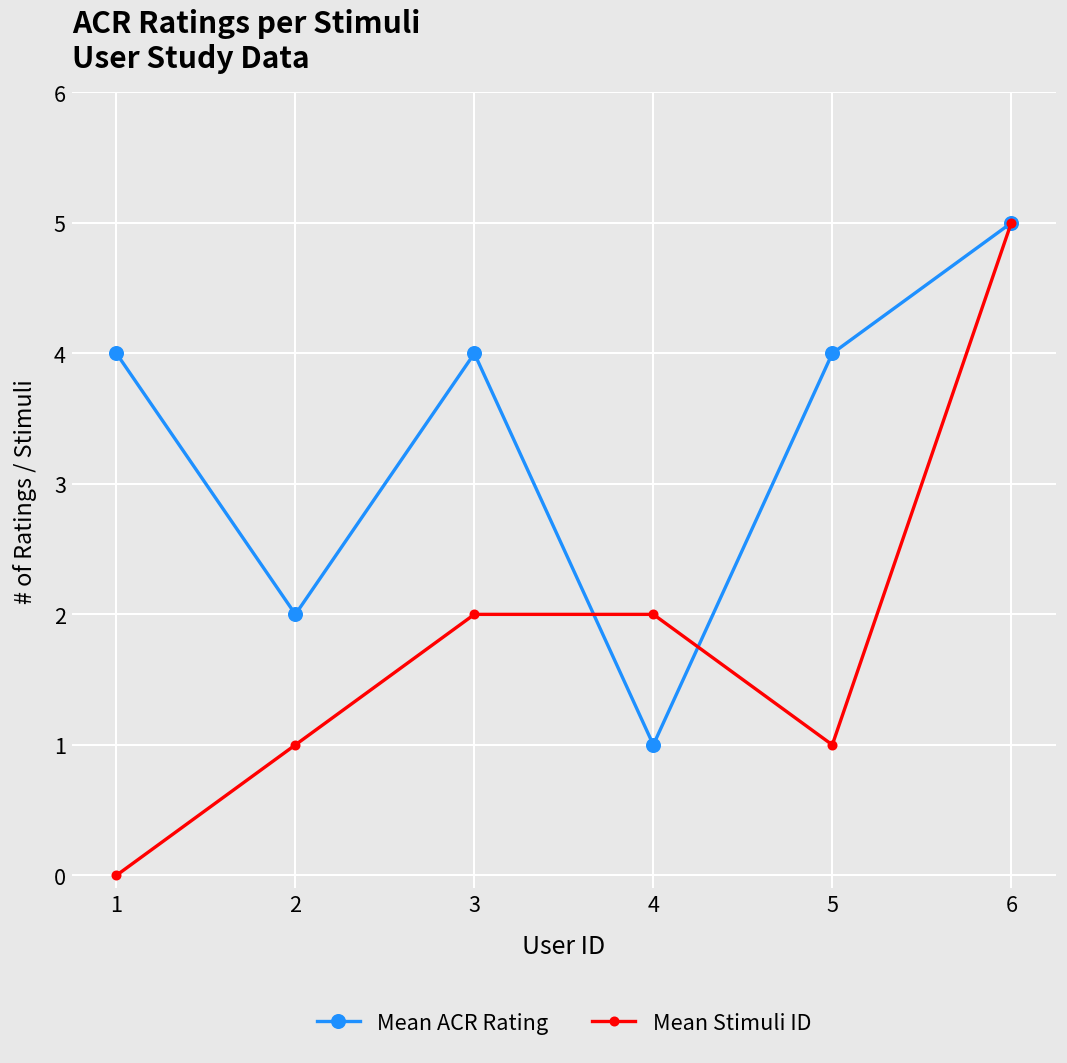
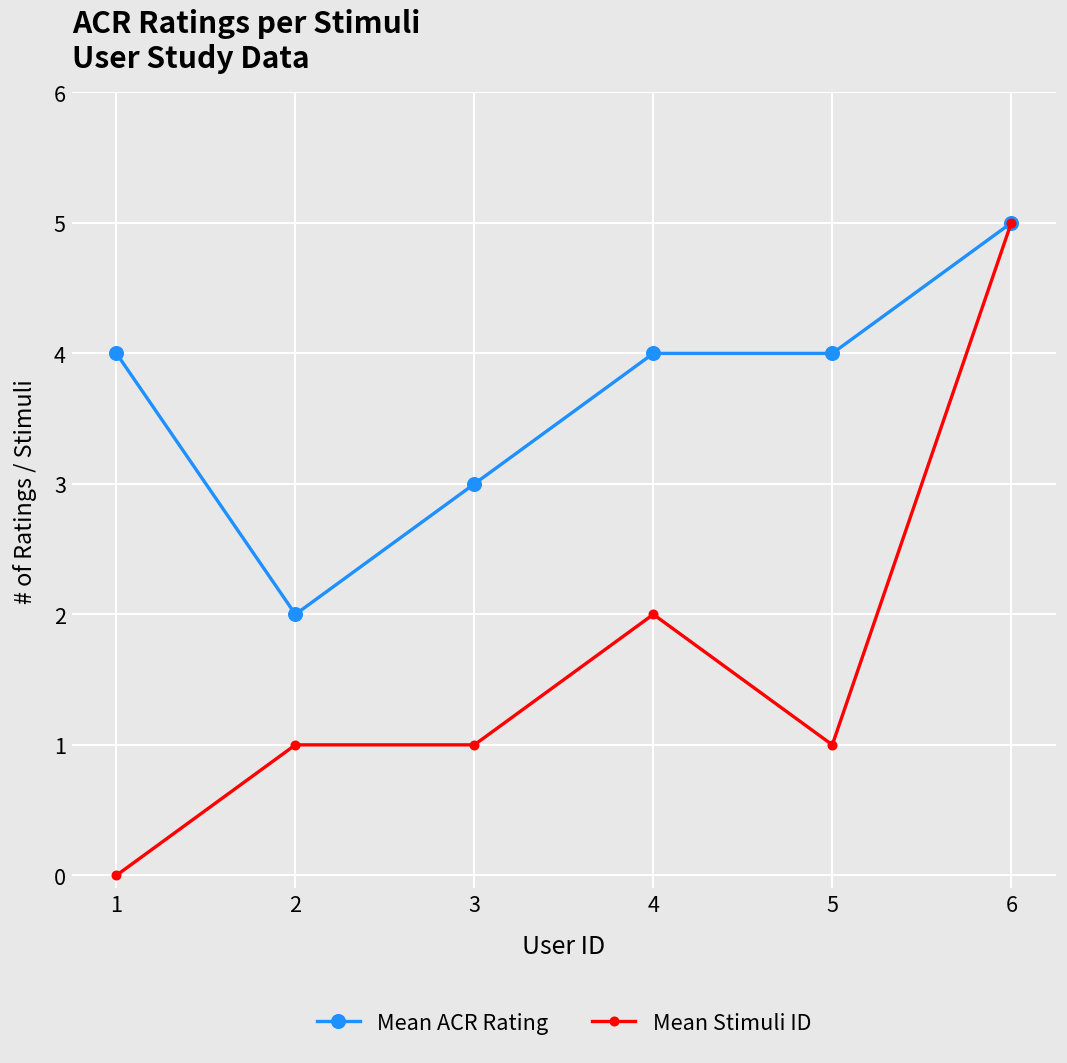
  {
    "Mean ACR Rating": {
      "1": 4,
      "2": 2,
-     "3": 4,
-     "4": 1,
+     "3": 3,
+     "4": 4,
      "5": 4
    },
    "Mean Stimuli ID": {
      "1": 0,
      "2": 1,
-     "3": 2,
+     "3": 1,
      "4": 2,
      "5": 1
    }
  }
